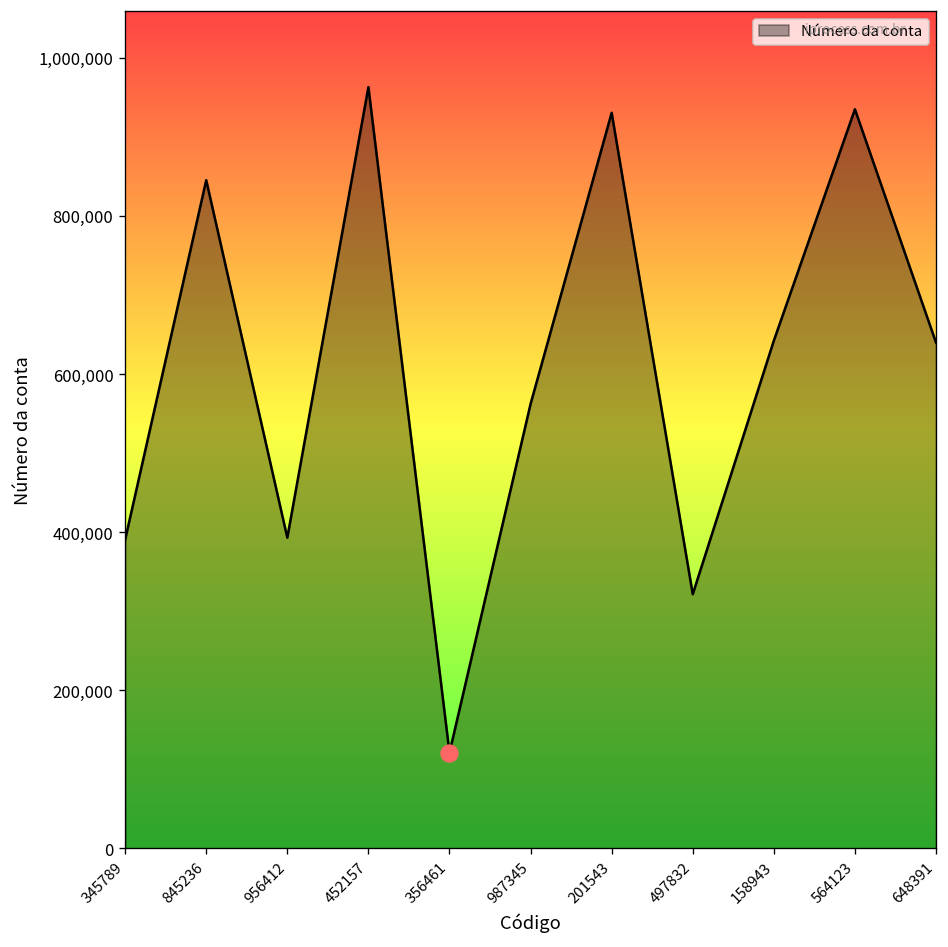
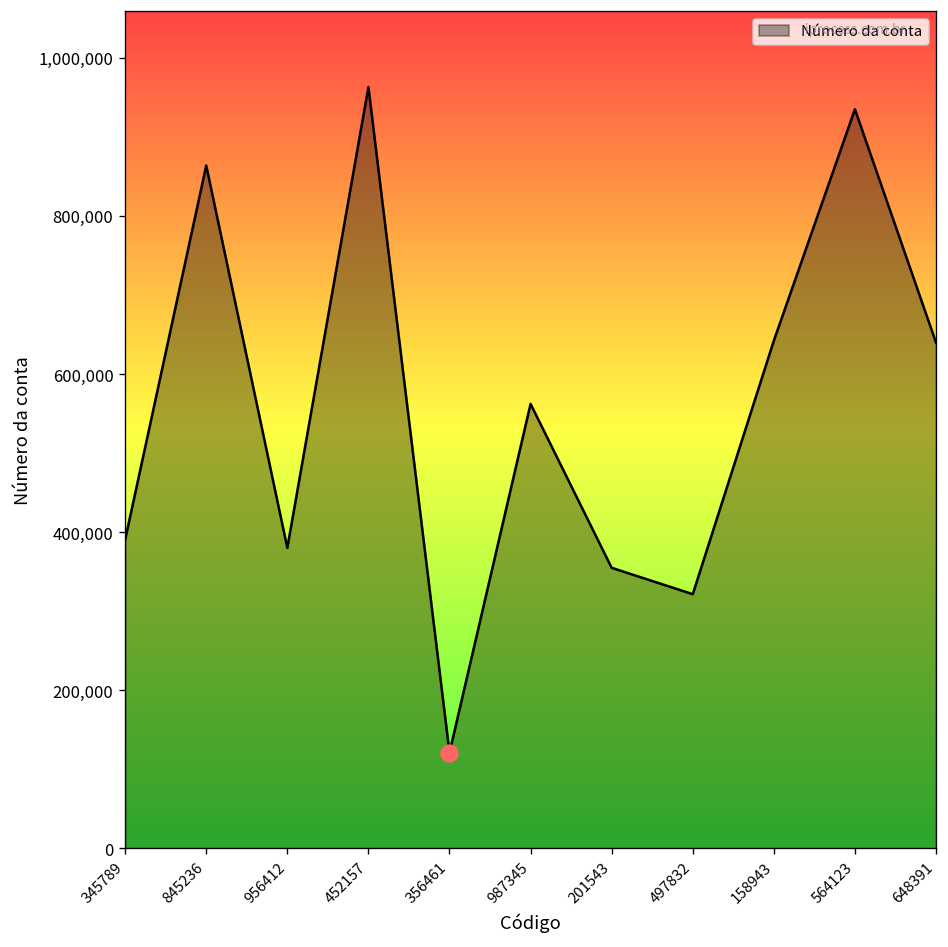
  {
    "Número da conta": {
      "345789": "390,000",
-     "845236": "850,000",
-     "956412": "390,000",
+     "845236": "860,000",
+     "956412": "380,000",
      "452157": "960,000",
      "987345": "560,000",
-     "201543": "930,000",
+     "201543": "350,000",
      "497832": "320,000",
      "158943": "640,000",
      "564123": "930,000",
      "648391": "640,000"
    }
  }
